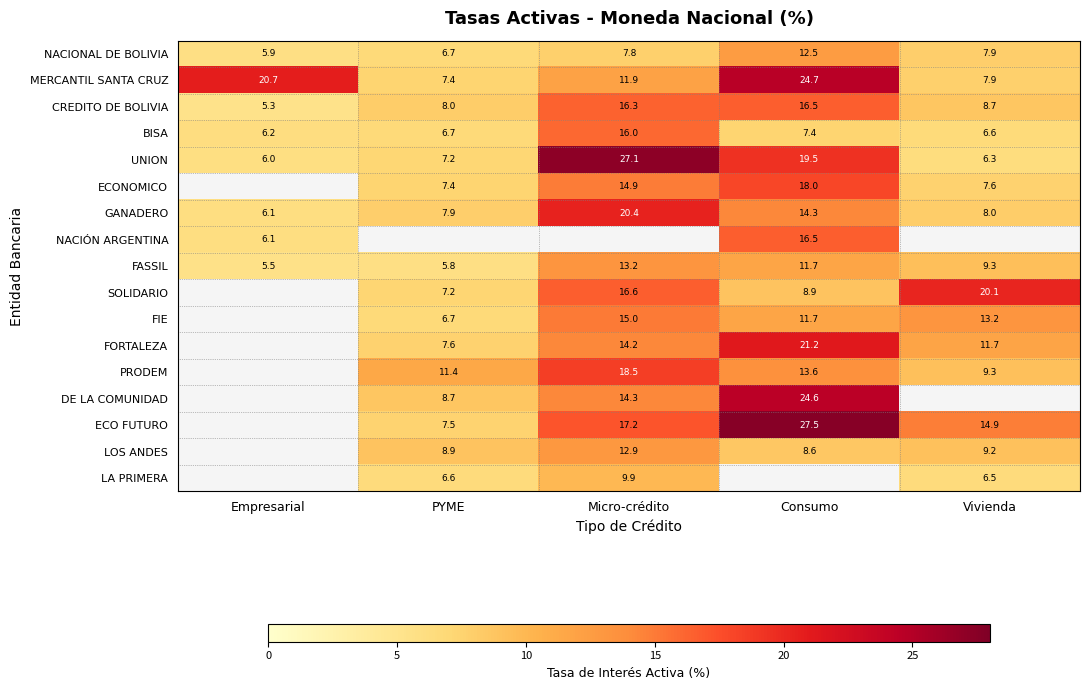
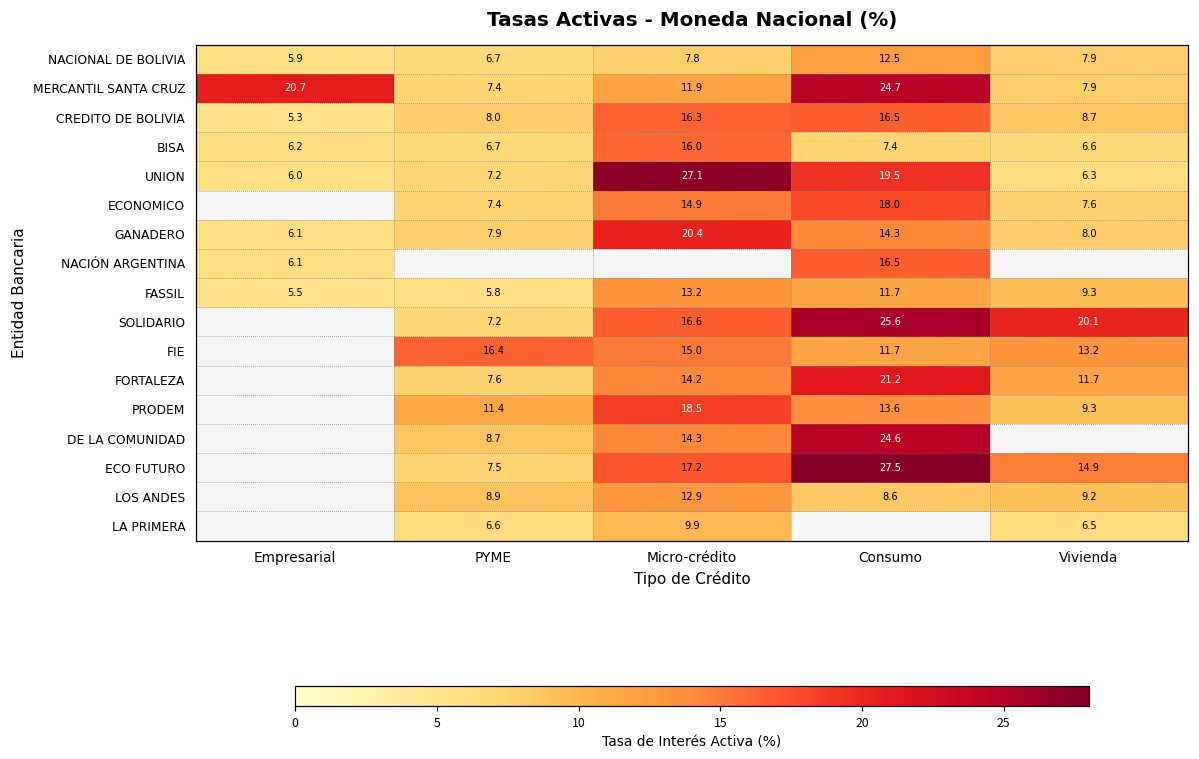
  {
    "NACIONAL DE BOLIVIA": {
      "Empresarial": 5.9,
      "PYME": 6.7,
      "Micro-crédito": 7.8,
      "Consumo": 12.5,
      "Vivienda": 7.9
    },
    "MERCANTIL SANTA CRUZ": {
      "Empresarial": 20.7,
      "PYME": 7.4,
      "Micro-crédito": 11.9,
      "Consumo": 24.7,
      "Vivienda": 7.9
    },
    "CREDITO DE BOLIVIA": {
      "Empresarial": 5.3,
      "PYME": 8.0,
      "Micro-crédito": 16.3,
      "Consumo": 16.5,
      "Vivienda": 8.7
    },
    "BISA": {
      "Empresarial": 6.2,
      "PYME": 6.7,
      "Micro-crédito": 16.0,
      "Consumo": 7.4,
      "Vivienda": 6.6
    },
    "UNION": {
      "Empresarial": 6.0,
      "PYME": 7.2,
      "Micro-crédito": 27.1,
      "Consumo": 19.5,
      "Vivienda": 6.3
    },
    "ECONOMICO": {
      "PYME": 7.4,
      "Micro-crédito": 14.9,
      "Consumo": 18.0,
      "Vivienda": 7.6
    },
    "GANADERO": {
      "Empresarial": 6.1,
      "PYME": 7.9,
      "Micro-crédito": 20.4,
      "Consumo": 14.3,
      "Vivienda": 8.0
    },
    "NACIÓN ARGENTINA": {
      "Empresarial": 6.1,
      "Consumo": 16.5
    },
    "FASSIL": {
      "Empresarial": 5.5,
      "PYME": 5.8,
      "Micro-crédito": 13.2,
      "Consumo": 11.7,
      "Vivienda": 9.3
    },
    "SOLIDARIO": {
      "PYME": 7.2,
      "Micro-crédito": 16.6,
-     "Consumo": 8.9,
+     "Consumo": 25.6,
      "Vivienda": 20.1
    },
    "FIE": {
-     "PYME": 6.7,
+     "PYME": 16.4,
      "Micro-crédito": 15.0,
      "Consumo": 11.7,
      "Vivienda": 13.2
    },
    "FORTALEZA": {
      "PYME": 7.6,
      "Micro-crédito": 14.2,
      "Consumo": 21.2,
      "Vivienda": 11.7
    },
    "PRODEM": {
      "PYME": 11.4,
      "Micro-crédito": 18.5,
      "Consumo": 13.6,
      "Vivienda": 9.3
    },
    "DE LA COMUNIDAD": {
      "PYME": 8.7,
      "Micro-crédito": 14.3,
      "Consumo": 24.6
    },
    "ECO FUTURO": {
      "PYME": 7.5,
      "Micro-crédito": 17.2,
      "Consumo": 27.5,
      "Vivienda": 14.9
    },
    "LOS ANDES": {
      "PYME": 8.9,
      "Micro-crédito": 12.9,
      "Consumo": 8.6,
      "Vivienda": 9.2
    },
    "LA PRIMERA": {
      "PYME": 6.6,
      "Micro-crédito": 9.9,
      "Vivienda": 6.5
    }
  }
